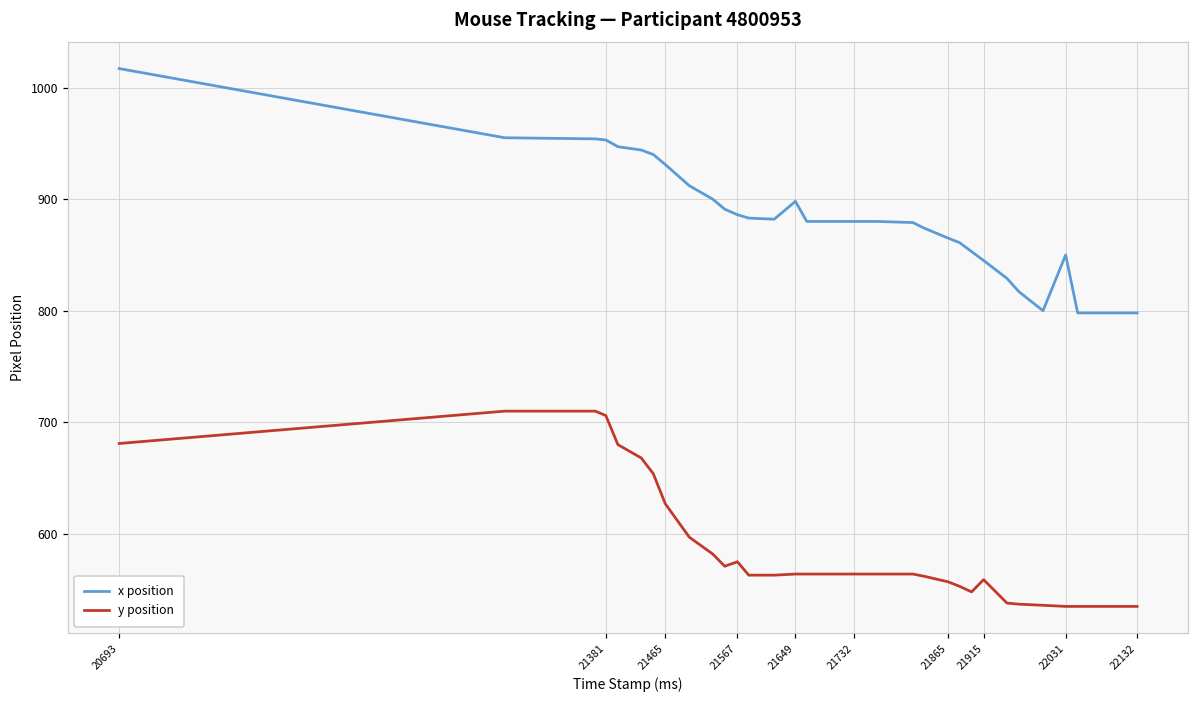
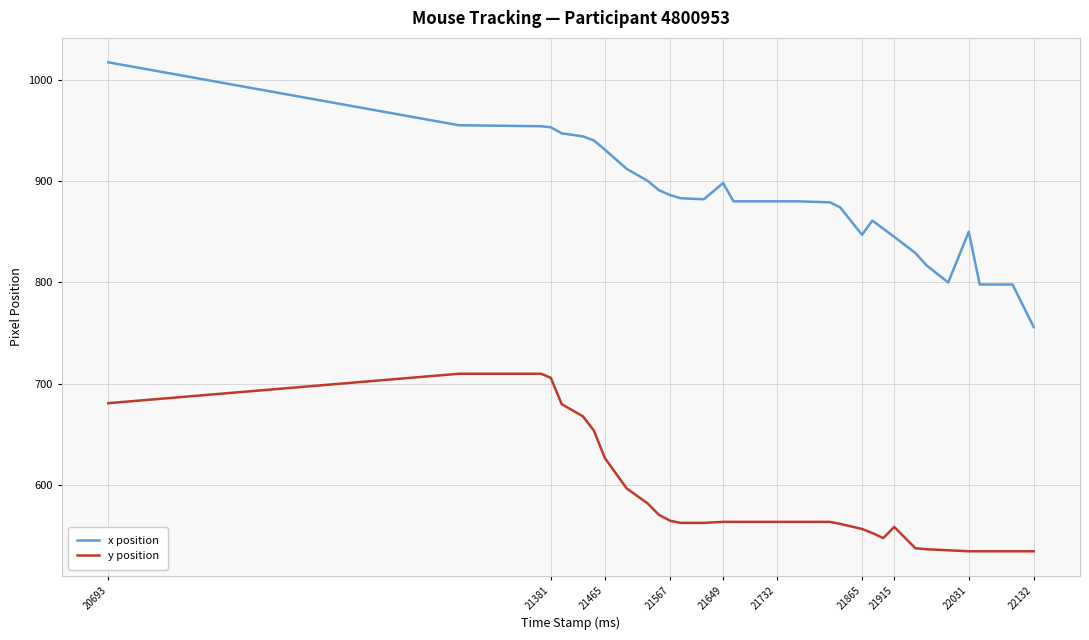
  {
    "x position": {
      "20693": 1017,
      "21381": 953,
      "21465": 931,
      "21567": 886,
      "21649": 898,
      "21732": 880,
-     "21865": 865,
+     "21865": 847,
      "21915": 845,
      "22031": 850,
-     "22132": 798
+     "22132": 756
    },
    "y position": {
      "20693": 681,
      "21381": 706,
      "21465": 627,
-     "21567": 575,
+     "21567": 565,
      "21649": 564,
      "21732": 564,
      "21865": 557,
      "21915": 559,
      "22031": 535,
      "22132": 535
    }
  }
